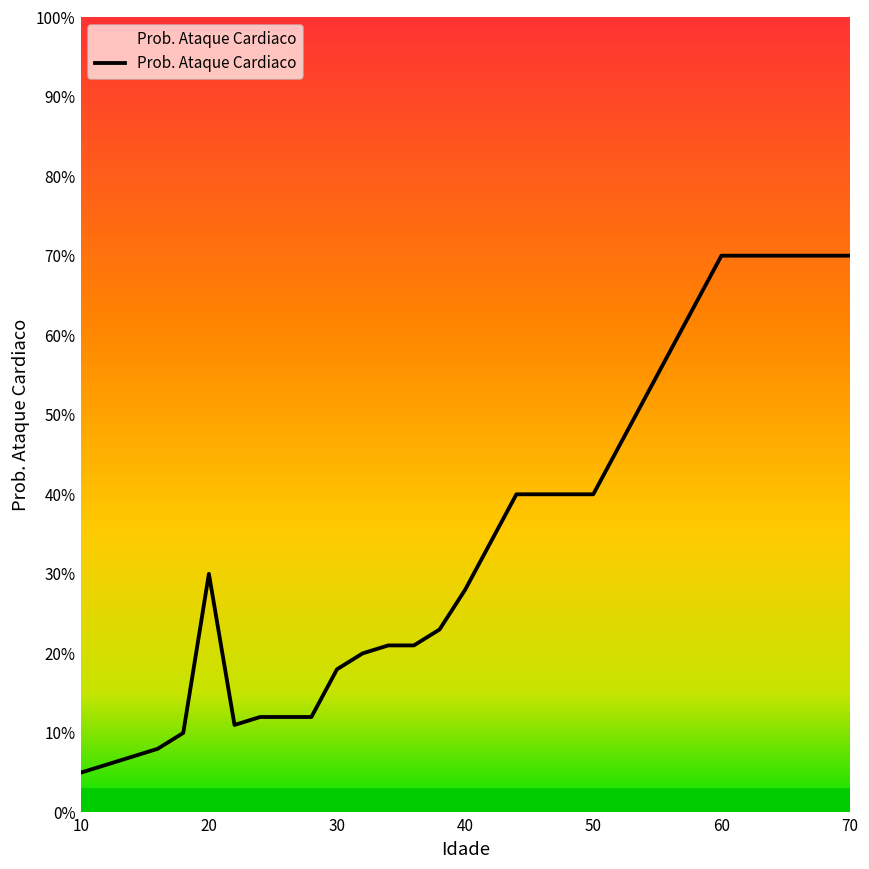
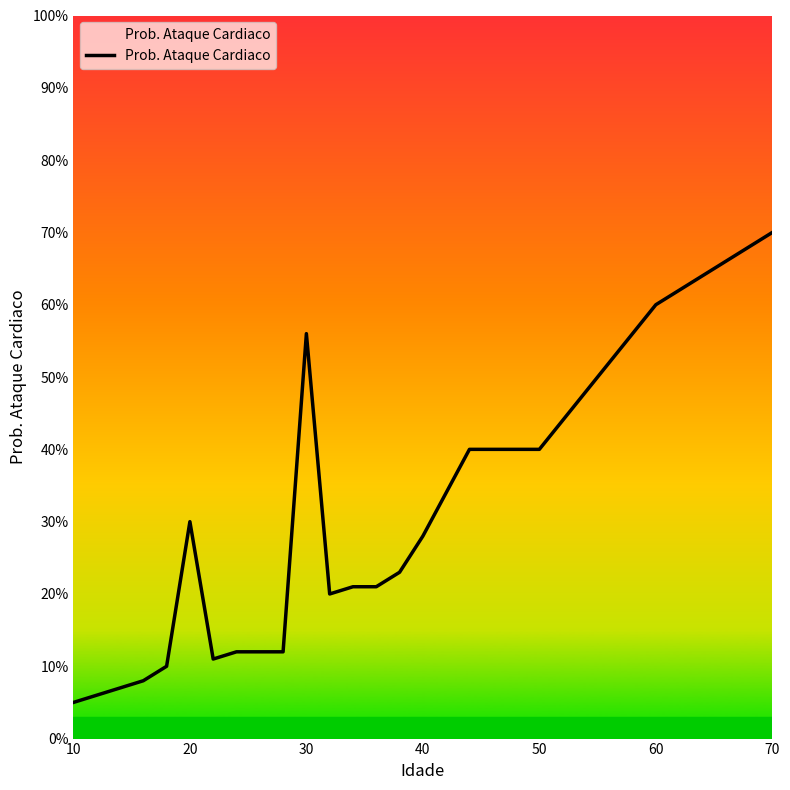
  {
    "10": "5%",
    "20": "30%",
-   "30": "18%",
+   "30": "56%",
    "40": "28%",
    "50": "40%",
-   "60": "70%",
+   "60": "60%",
    "70": "70%"
  }
